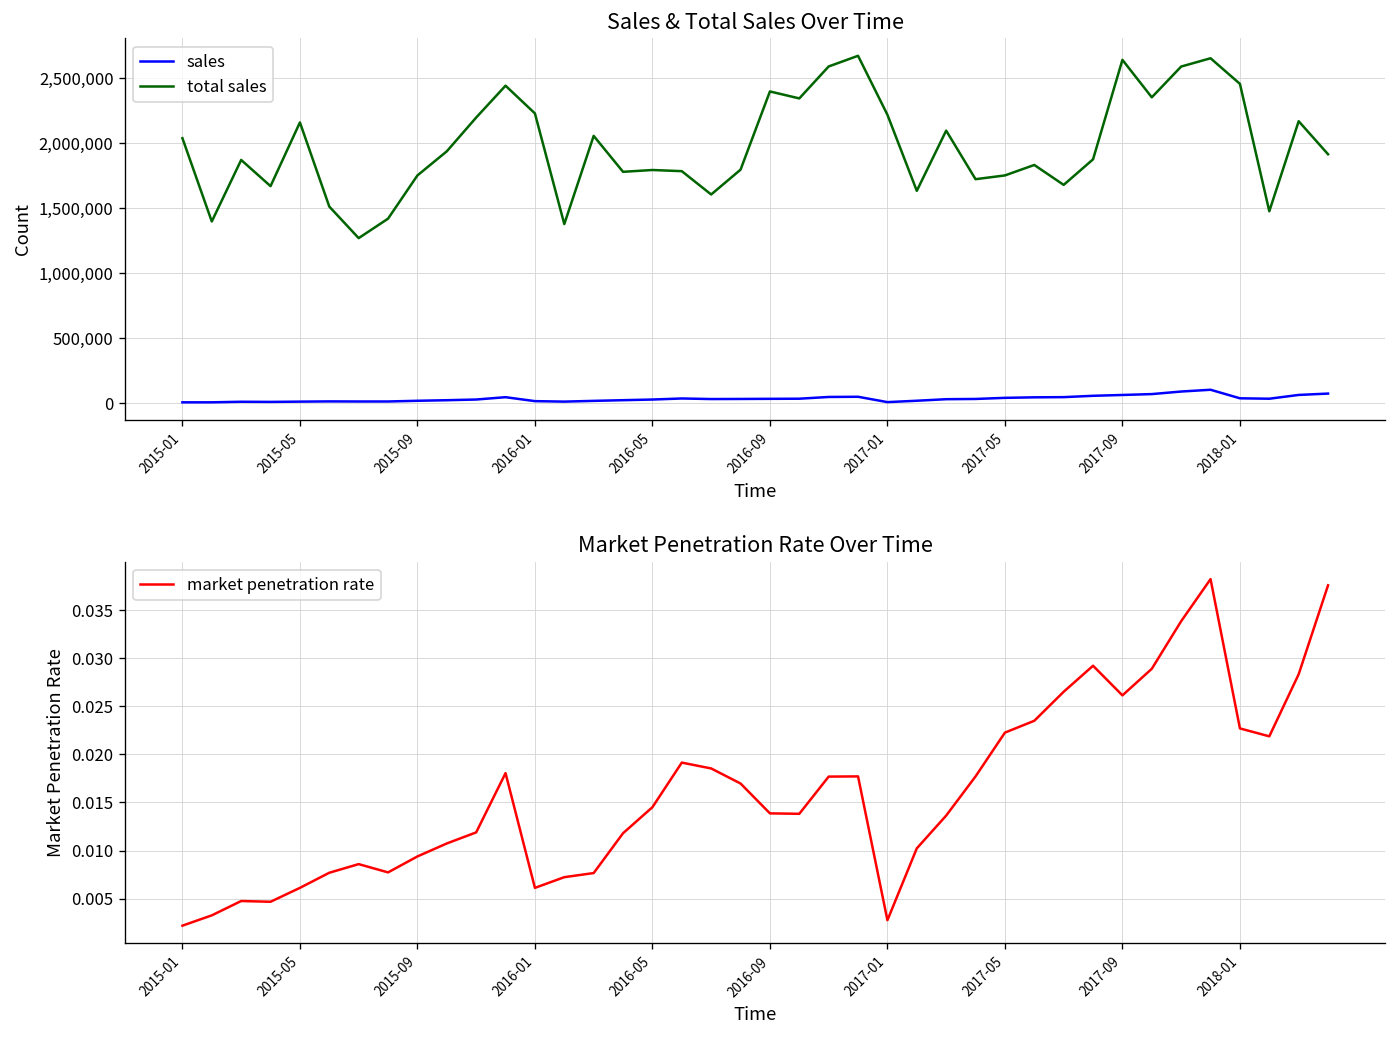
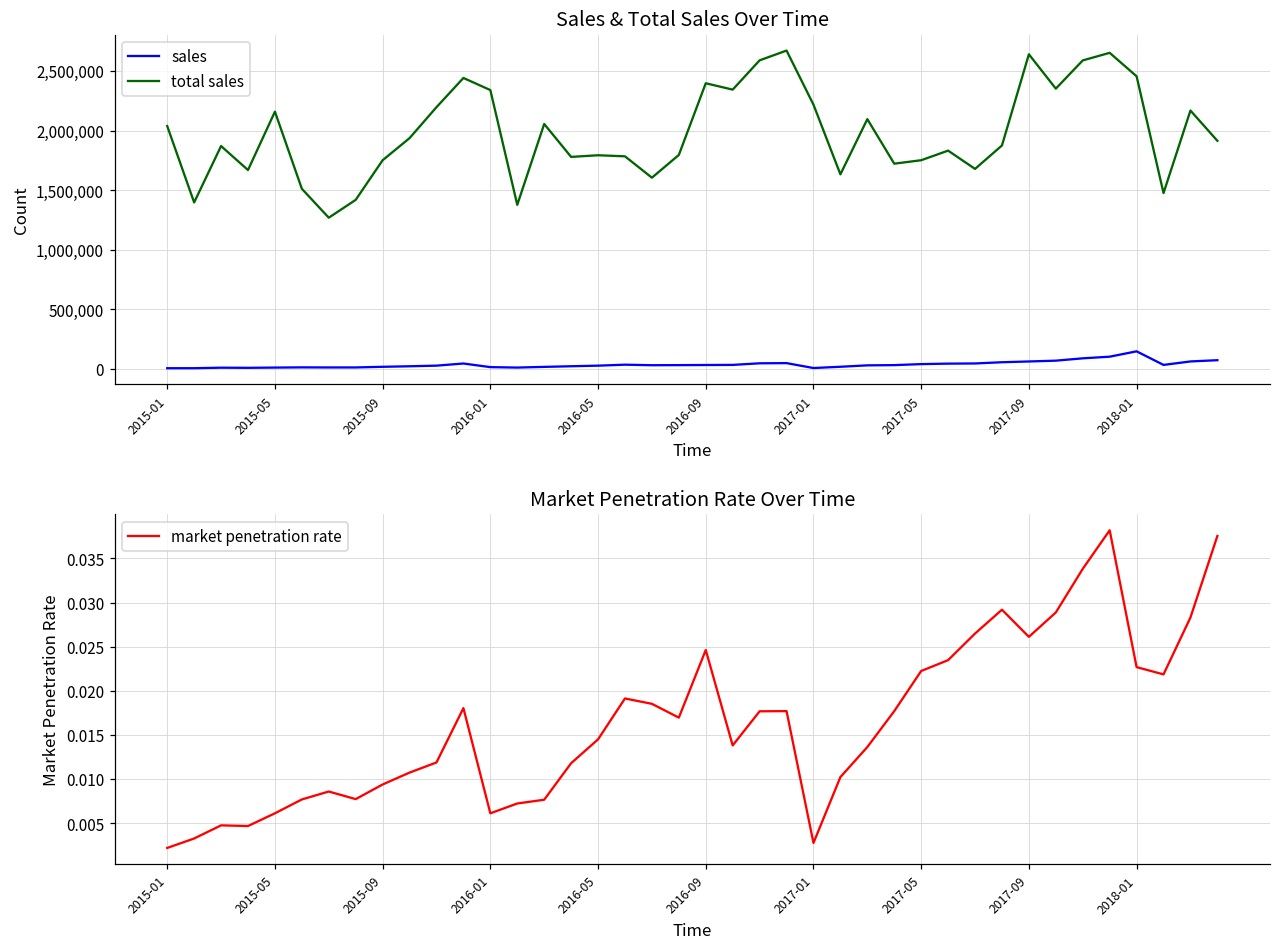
  {
    "Sales & Total Sales Over Time": {
      "sales": {
        "2015-01": "0",
        "2015-05": "10,000",
        "2015-09": "20,000",
        "2016-01": "10,000",
        "2016-05": "30,000",
        "2016-09": "30,000",
        "2017-01": "10,000",
        "2017-05": "40,000",
        "2017-09": "60,000",
-       "2018-01": "40,000"
+       "2018-01": "150,000"
      },
      "total sales": {
        "2015-01": "2,040,000",
        "2015-05": "2,160,000",
        "2015-09": "1,750,000",
-       "2016-01": "2,230,000",
+       "2016-01": "2,340,000",
        "2016-05": "1,790,000",
        "2016-09": "2,400,000",
        "2017-01": "2,220,000",
        "2017-05": "1,750,000",
        "2017-09": "2,640,000",
        "2018-01": "2,460,000"
      }
    },
    "Market Penetration Rate Over Time": {
      "2015-01": "0.002",
      "2015-05": "0.006",
      "2015-09": "0.009",
      "2016-01": "0.006",
      "2016-05": "0.014",
-     "2016-09": "0.014",
+     "2016-09": "0.025",
      "2017-01": "0.003",
      "2017-05": "0.022",
      "2017-09": "0.026",
      "2018-01": "0.023"
    }
  }
